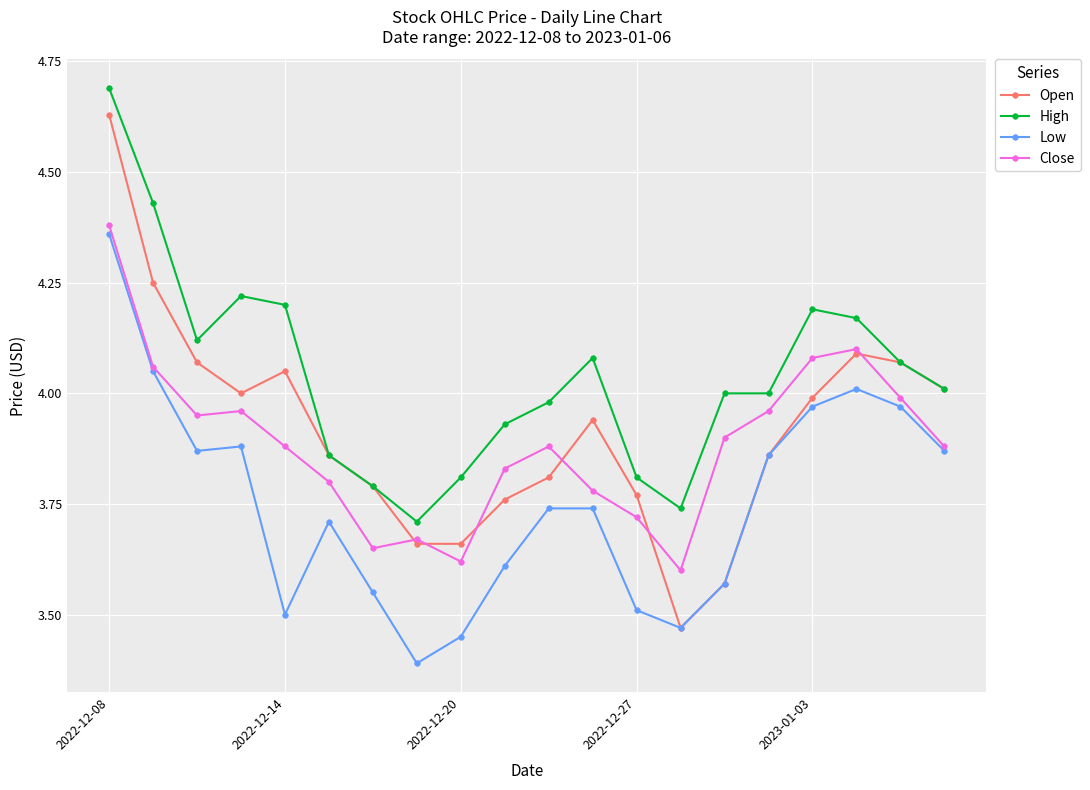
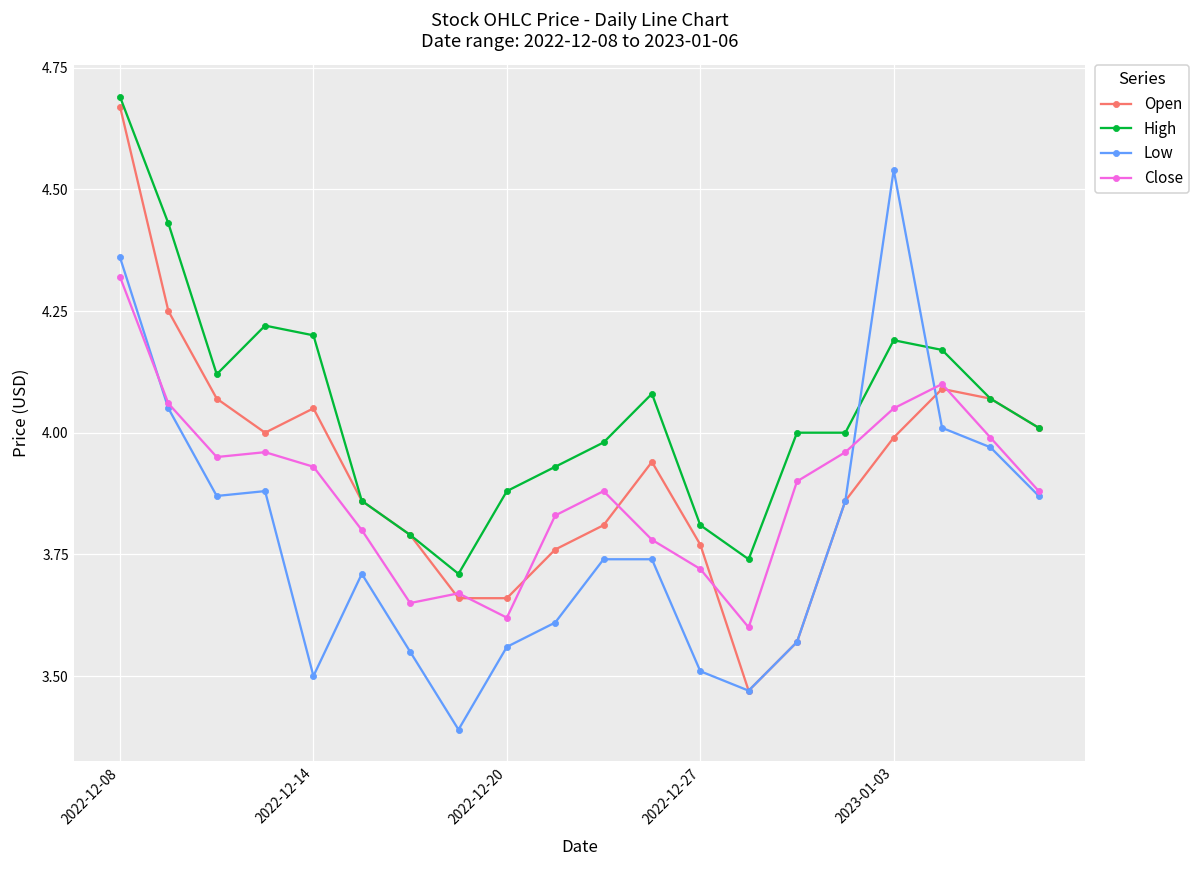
  {
    "Open": {
-     "2022-12-08": 4.63,
+     "2022-12-08": 4.67,
      "2022-12-14": 4.05,
      "2022-12-20": 3.66,
      "2022-12-27": 3.77,
      "2023-01-03": 3.99
    },
    "High": {
      "2022-12-08": 4.69,
      "2022-12-14": 4.20,
-     "2022-12-20": 3.81,
+     "2022-12-20": 3.88,
      "2022-12-27": 3.81,
      "2023-01-03": 4.19
    },
    "Low": {
      "2022-12-08": 4.36,
      "2022-12-14": 3.50,
-     "2022-12-20": 3.45,
+     "2022-12-20": 3.56,
      "2022-12-27": 3.51,
-     "2023-01-03": 3.97
+     "2023-01-03": 4.54
    },
    "Close": {
-     "2022-12-08": 4.38,
-     "2022-12-14": 3.88,
+     "2022-12-08": 4.32,
+     "2022-12-14": 3.93,
      "2022-12-20": 3.62,
      "2022-12-27": 3.72,
-     "2023-01-03": 4.08
+     "2023-01-03": 4.05
    }
  }
